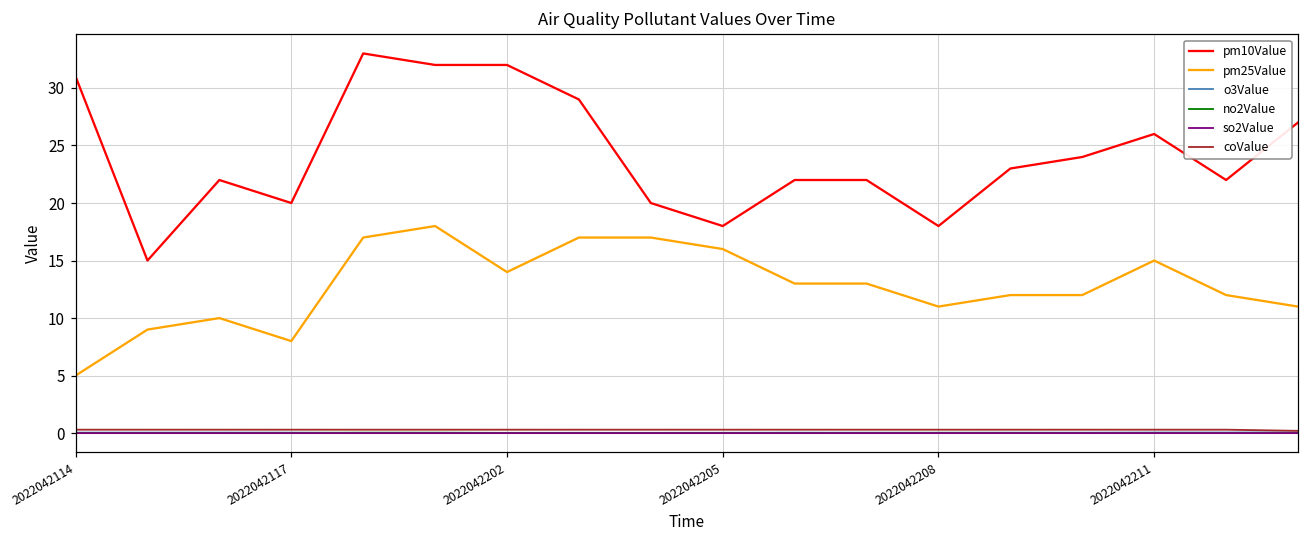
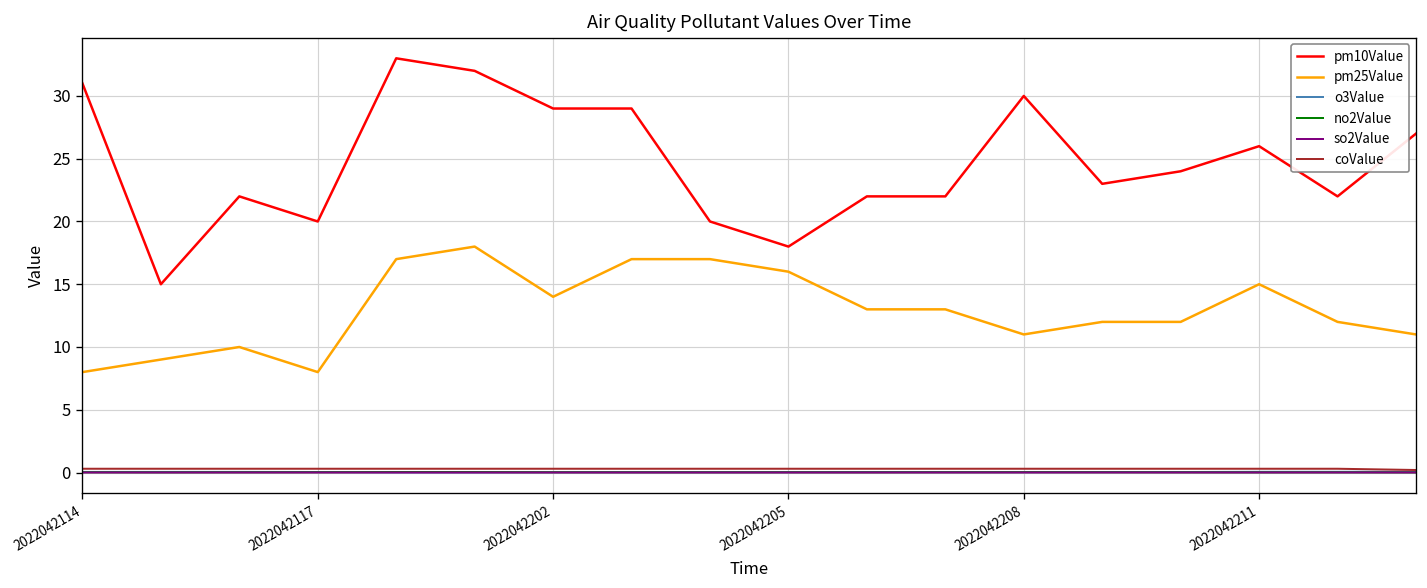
  {
    "pm10Value": {
      "2022042114": 31,
      "2022042117": 20,
-     "2022042202": 32,
+     "2022042202": 29,
      "2022042205": 18,
-     "2022042208": 18,
+     "2022042208": 30,
      "2022042211": 26
    },
    "pm25Value": {
-     "2022042114": 5,
+     "2022042114": 8,
      "2022042117": 8,
      "2022042202": 14,
      "2022042205": 16,
      "2022042208": 11,
      "2022042211": 15
    },
    "coValue": {
      "2022042114": 0.3,
      "2022042117": 0.3,
      "2022042202": 0.3,
      "2022042205": 0.3,
      "2022042208": 0.3,
      "2022042211": 0.3
    }
  }
